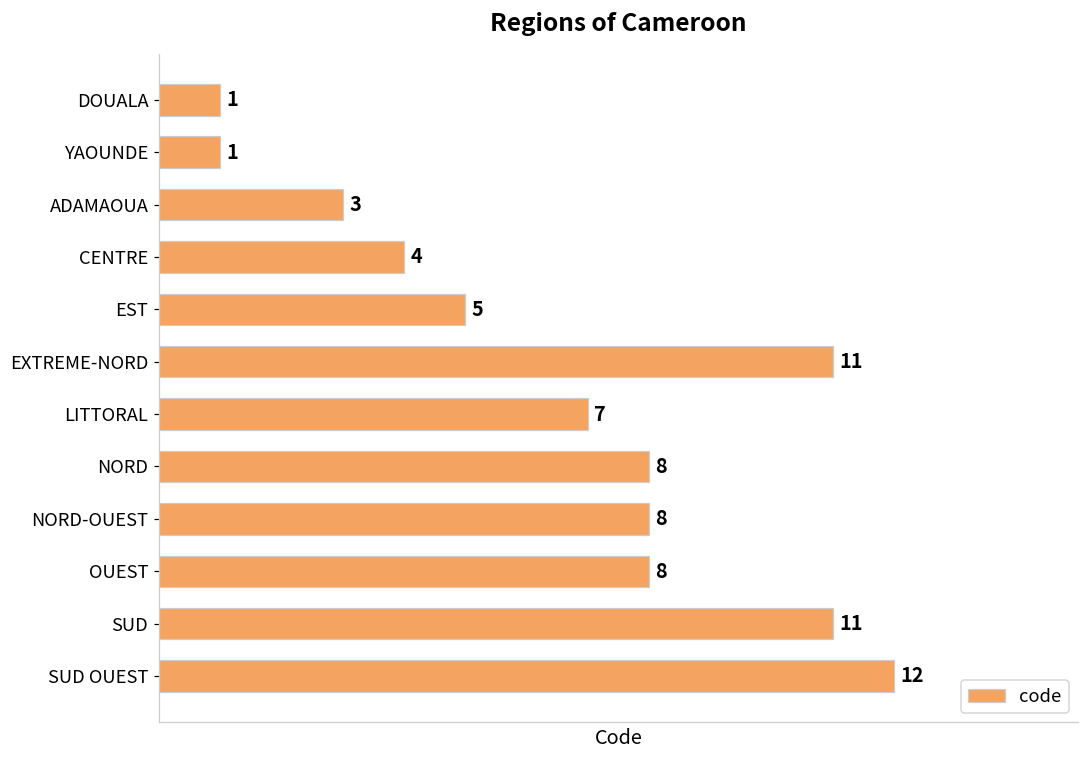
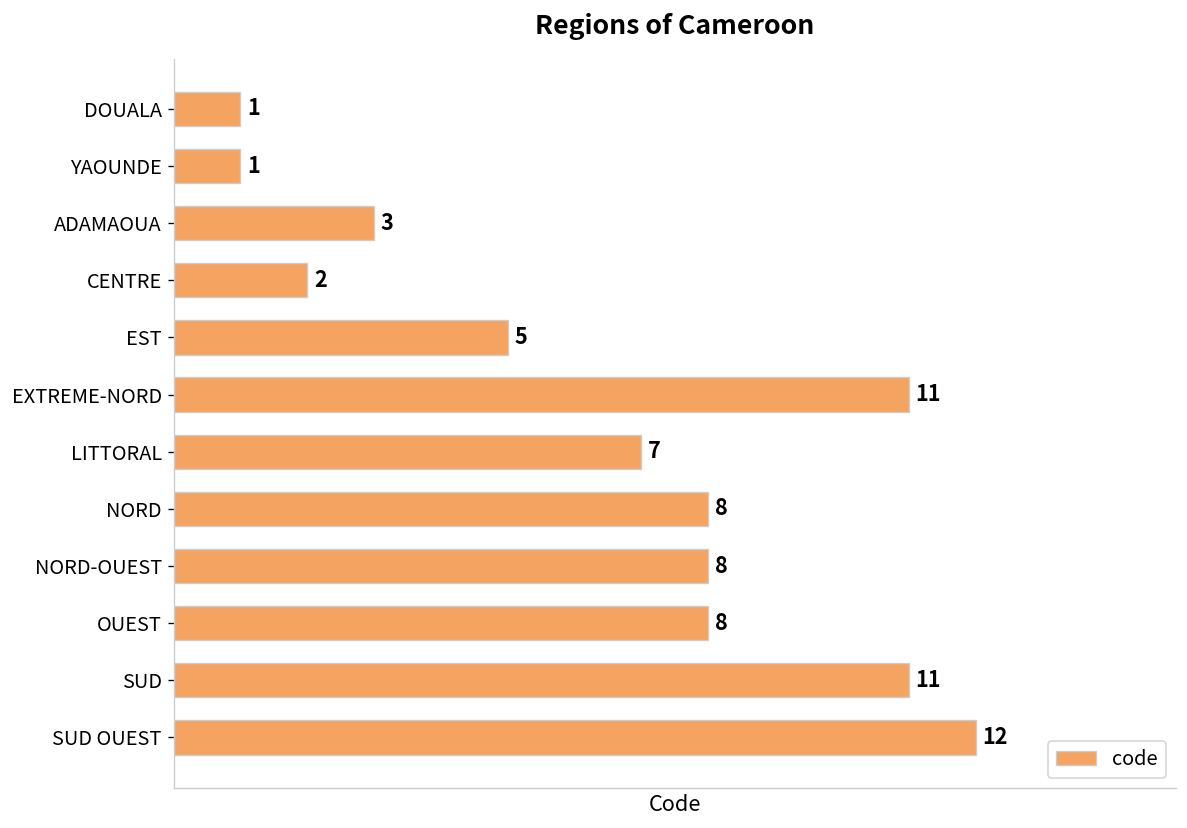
  {
    "DOUALA": 1,
    "YAOUNDE": 1,
    "ADAMAOUA": 3,
-   "CENTRE": 4,
+   "CENTRE": 2,
    "EST": 5,
    "EXTREME-NORD": 11,
    "LITTORAL": 7,
    "NORD": 8,
    "NORD-OUEST": 8,
    "OUEST": 8,
    "SUD": 11,
    "SUD OUEST": 12
  }
